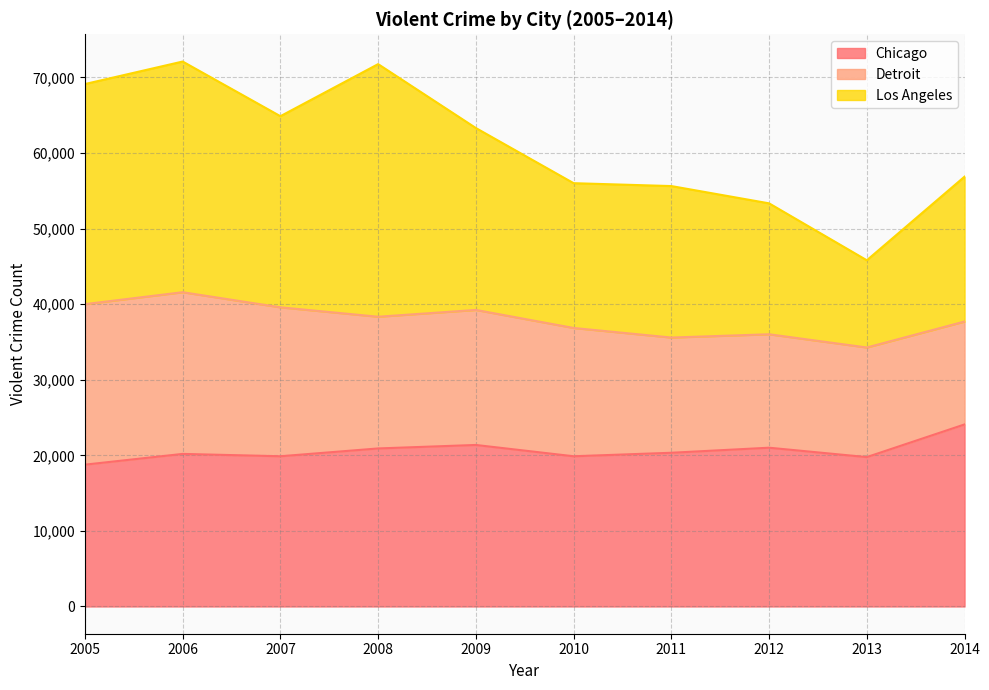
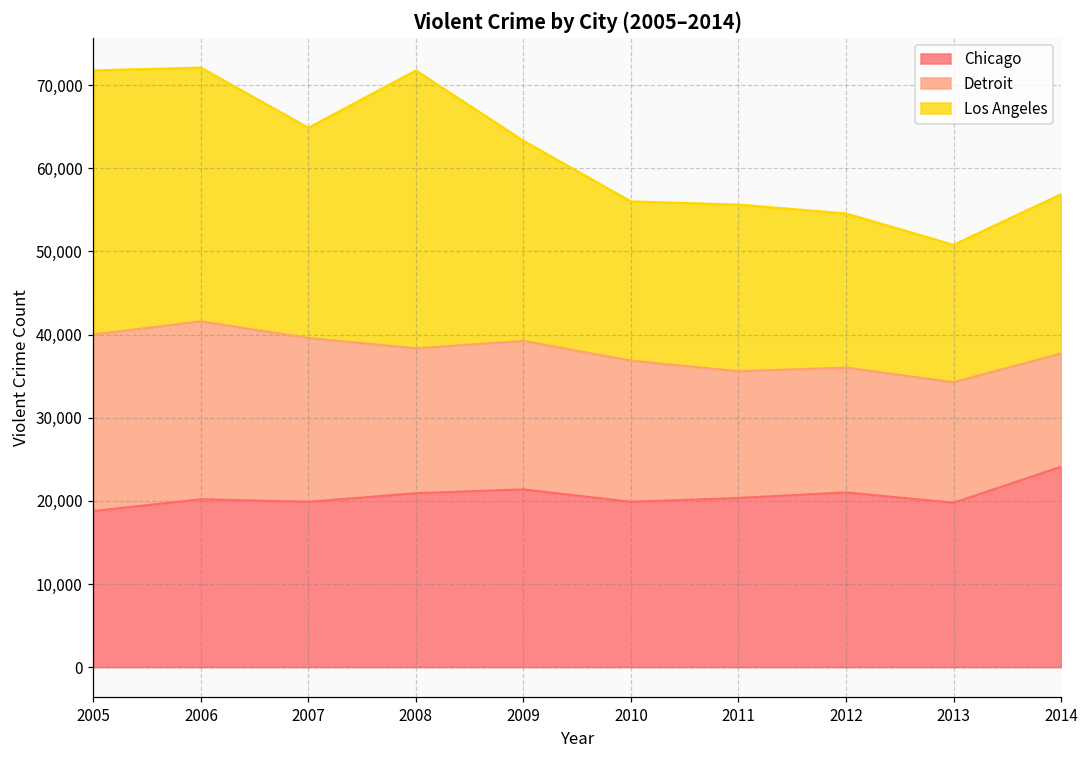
  {
    "Los Angeles": {
-     "2005": "29,000",
+     "2005": "32,000",
      "2006": "31,000",
      "2007": "25,000",
      "2008": "33,000",
      "2009": "24,000",
      "2010": "19,000",
      "2011": "20,000",
-     "2012": "17,000",
-     "2013": "12,000",
+     "2012": "19,000",
+     "2013": "17,000",
      "2014": "19,000"
    }
  }
